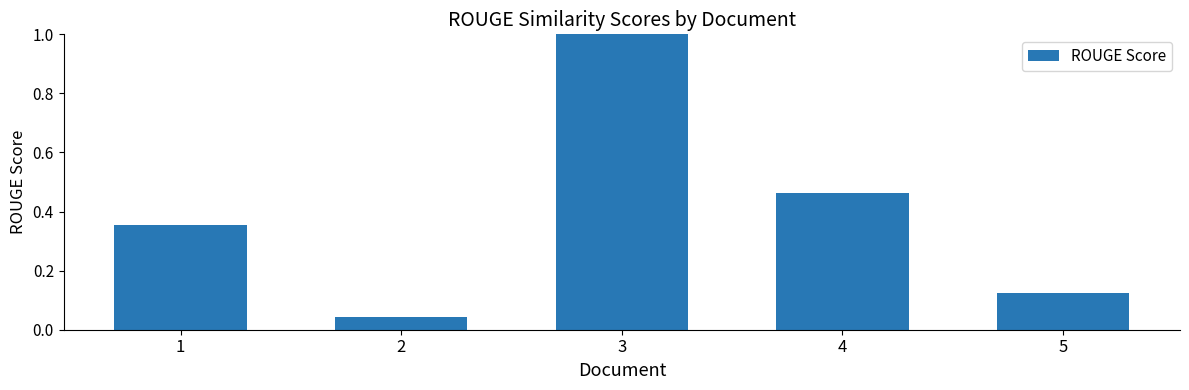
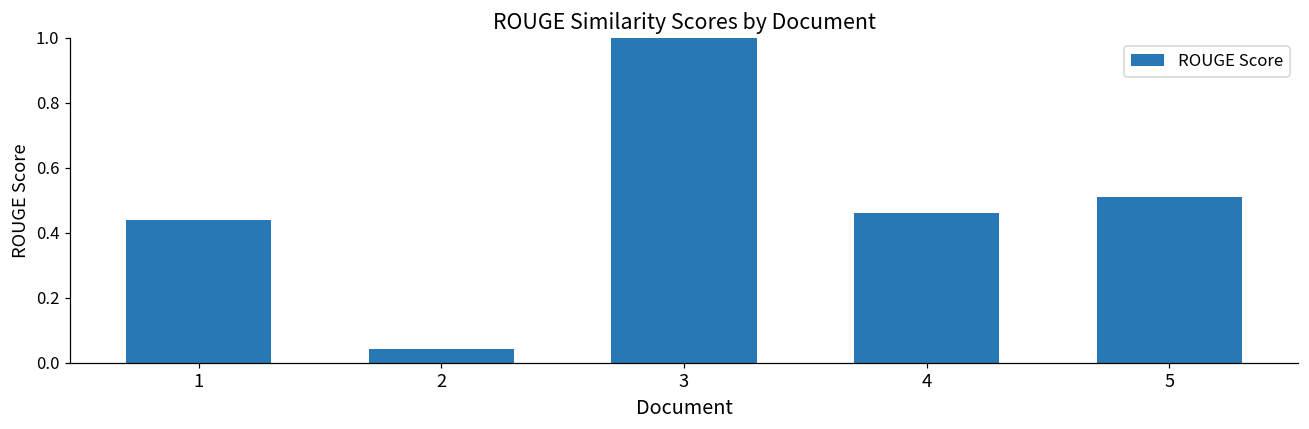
  {
-   "1": 0.35,
+   "1": 0.44,
    "2": 0.04,
    "3": 1.00,
    "4": 0.46,
-   "5": 0.13
+   "5": 0.51
  }
